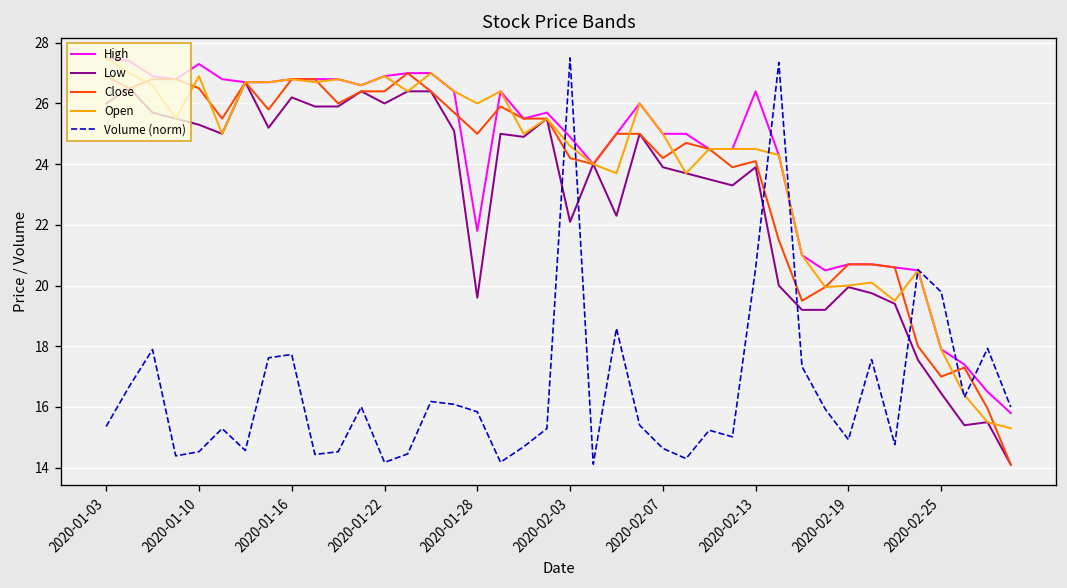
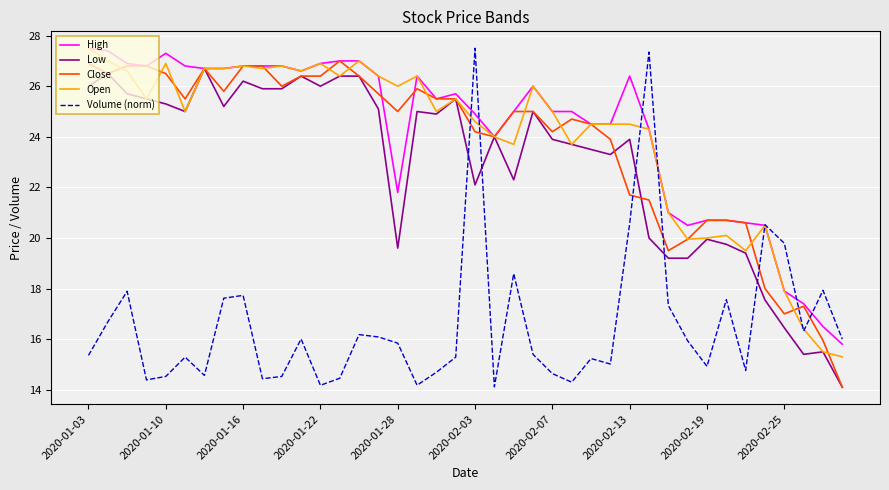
  {
    "High": {
      "2020-01-10": 27.3,
      "2020-01-28": 21.8,
      "2020-02-03": 24.9,
      "2020-02-13": 26.4
    },
    "Low": {
      "2020-01-10": 25.3,
      "2020-01-16": 26.2,
      "2020-01-22": 26.0,
      "2020-01-28": 19.6,
      "2020-02-03": 22.1,
      "2020-02-07": 23.9,
      "2020-02-13": 23.9,
      "2020-02-25": 16.5
    },
    "Close": {
      "2020-01-10": 26.5,
      "2020-01-22": 26.4,
      "2020-01-28": 25.0,
      "2020-02-03": 24.2,
      "2020-02-07": 24.2,
-     "2020-02-13": 24.1,
+     "2020-02-13": 21.7,
      "2020-02-25": 17.0
    },
    "Open": {
      "2020-01-10": 26.9,
      "2020-01-28": 26.0,
      "2020-02-03": 24.6,
      "2020-02-13": 24.5
    },
    "Volume (norm)": {
      "2020-01-03": 15.4,
      "2020-01-10": 14.5,
      "2020-01-16": 17.7,
      "2020-01-22": 14.2,
      "2020-01-28": 15.8,
      "2020-02-03": 27.5,
      "2020-02-07": 14.6,
      "2020-02-13": 20.6,
      "2020-02-19": 14.9,
      "2020-02-25": 19.8
    }
  }
